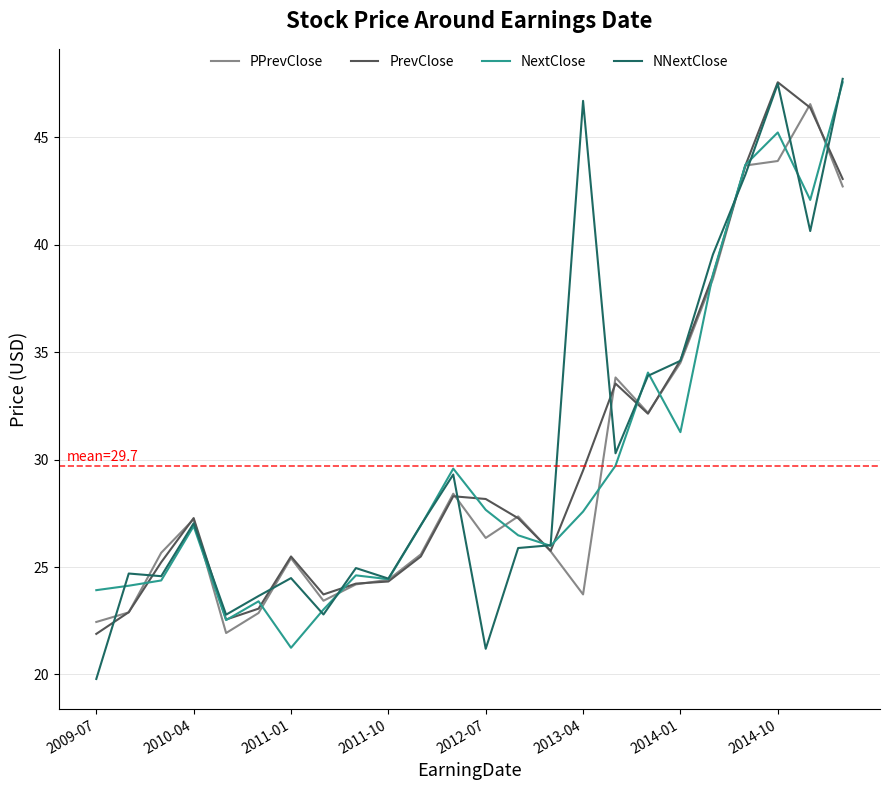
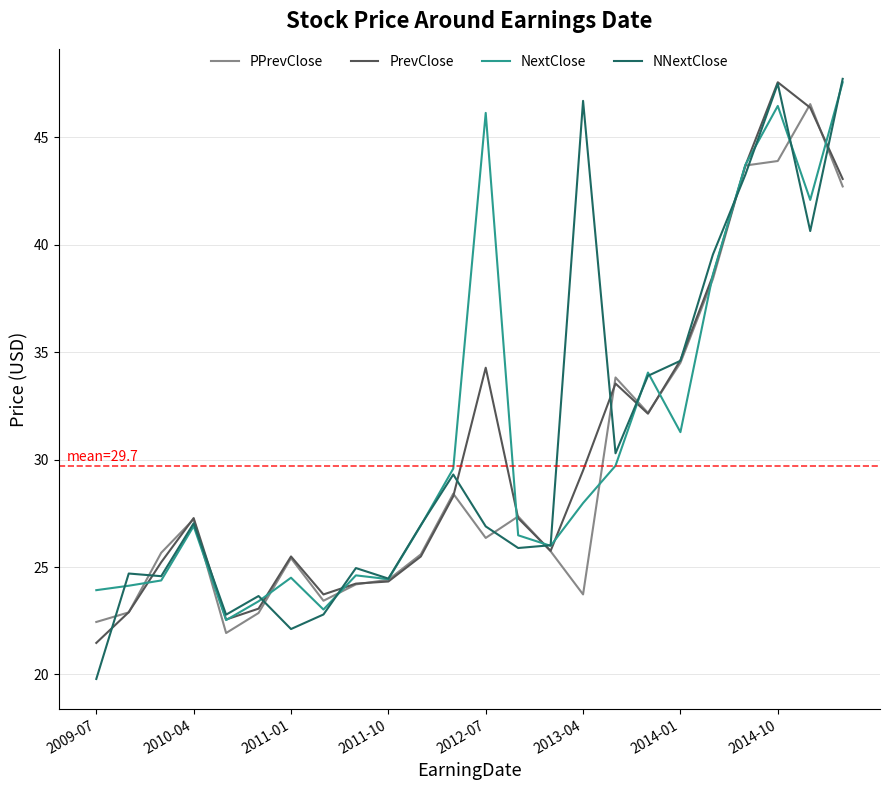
  {
    "PPrevClose": {
      "2009-07": 22.4,
      "2012-07": 26.4,
      "2013-04": 23.7,
      "2014-10": 43.9
    },
    "PrevClose": {
-     "2009-07": 21.9,
-     "2012-07": 28.2,
+     "2009-07": 21.5,
+     "2012-07": 34.3,
      "2013-04": 29.5
    },
    "NextClose": {
      "2009-07": 23.9,
      "2010-04": 26.9,
-     "2011-01": 21.2,
-     "2012-07": 27.7,
-     "2013-04": 27.6,
+     "2011-01": 24.5,
+     "2012-07": 46.1,
+     "2013-04": 28.0,
      "2014-01": 31.3,
-     "2014-10": 45.2
+     "2014-10": 46.5
    },
    "NNextClose": {
      "2009-07": 19.8,
      "2010-04": 27.0,
-     "2011-01": 24.5,
-     "2012-07": 21.2,
+     "2011-01": 22.1,
+     "2012-07": 26.9,
      "2013-04": 46.7
    }
  }
